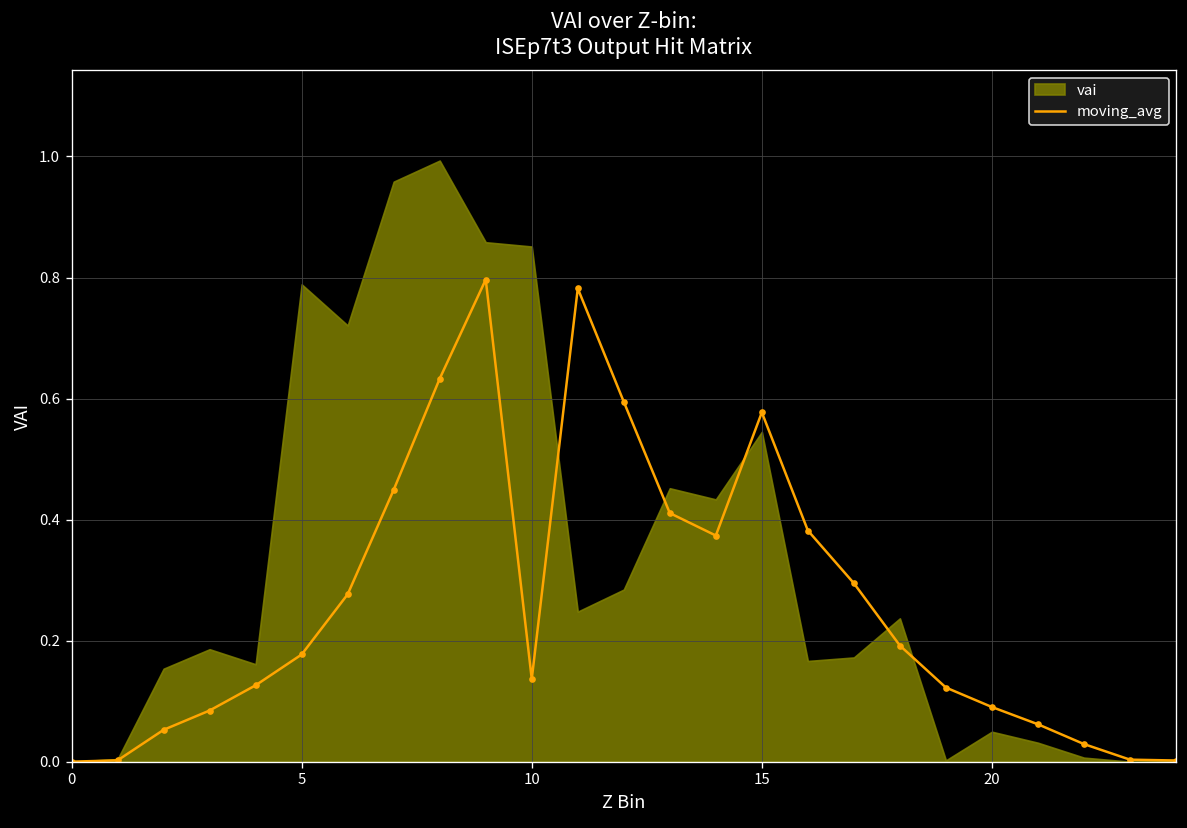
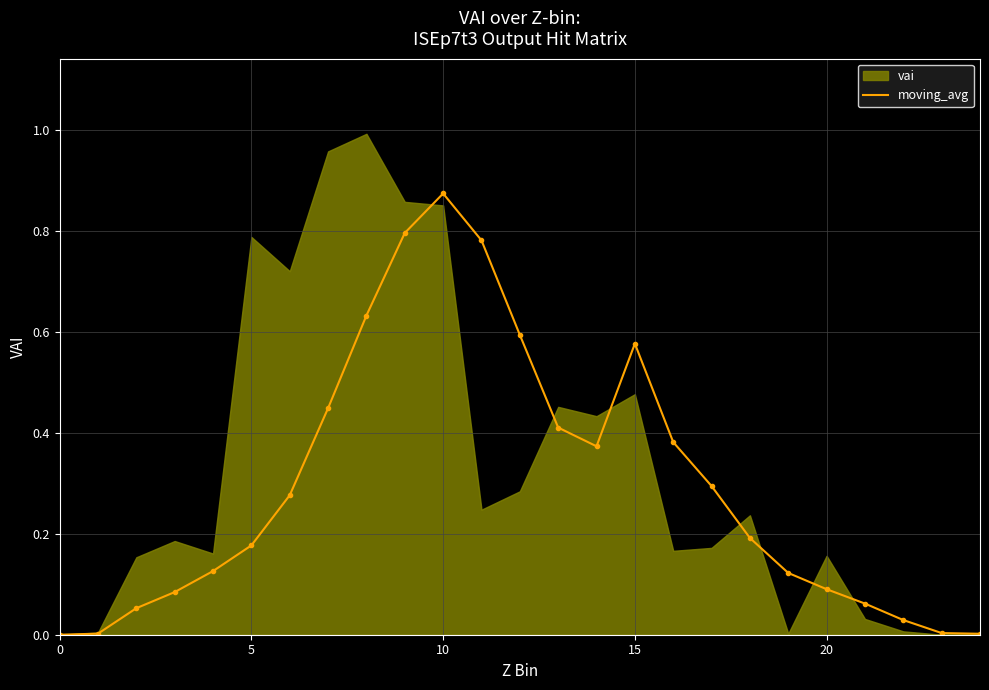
  {
    "moving_avg": {
      "5": 0.18,
-     "10": 0.14,
+     "10": 0.87,
      "15": 0.58,
      "20": 0.09
    },
    "vai": {
      "5": 0.79,
      "10": 0.85,
-     "15": 0.54,
-     "20": 0.05
+     "15": 0.48,
+     "20": 0.16
    }
  }
